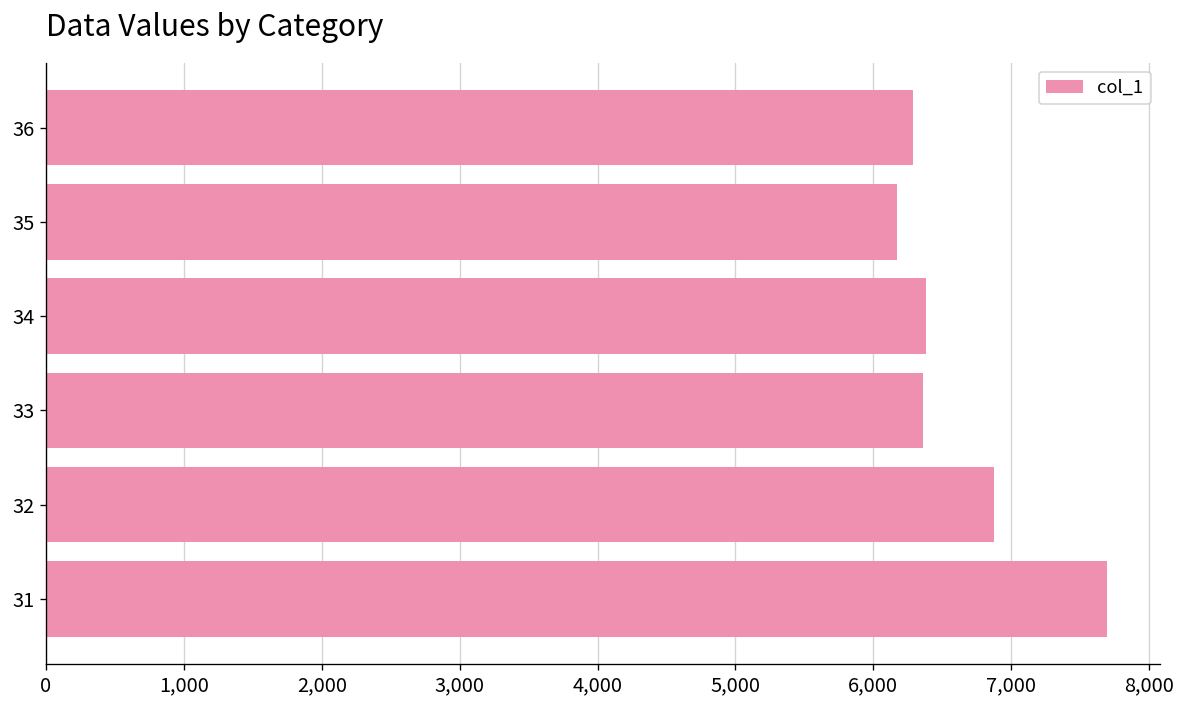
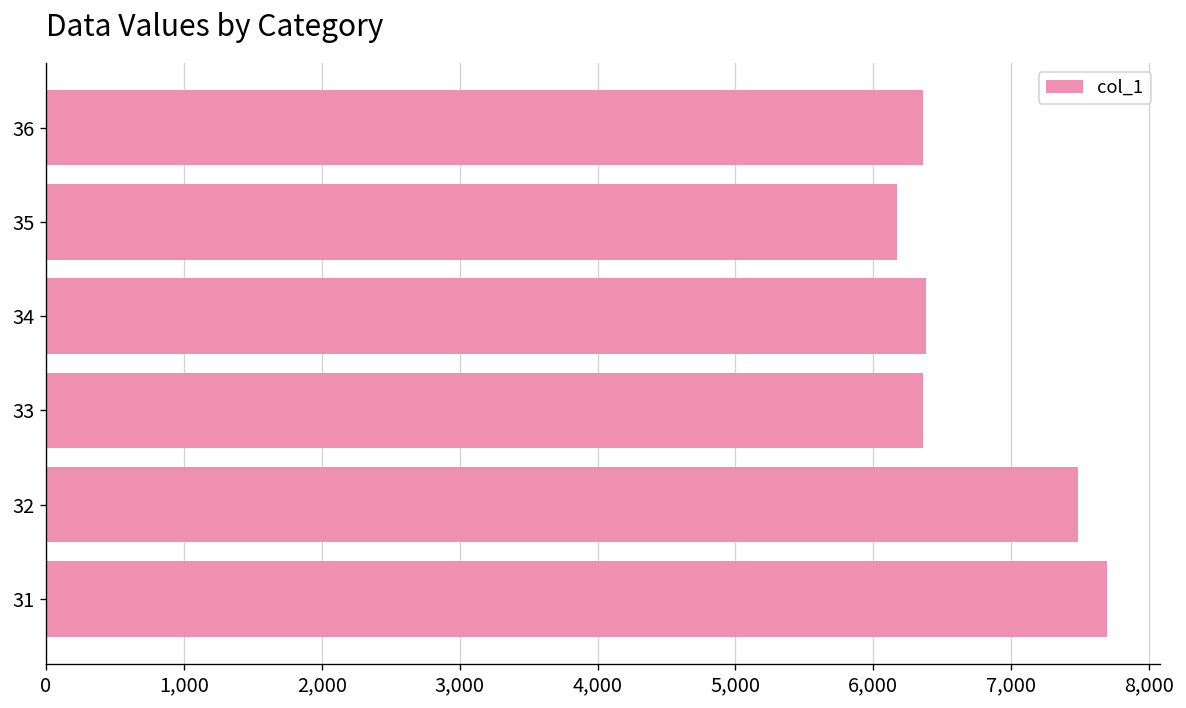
  {
-   "36": "6,290",
+   "36": "6,360",
    "35": "6,170",
    "34": "6,380",
    "33": "6,360",
-   "32": "6,880",
+   "32": "7,490",
    "31": "7,690"
  }
